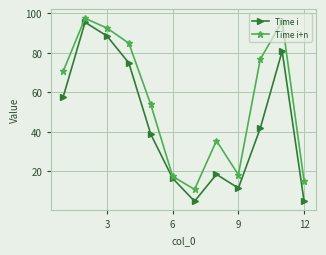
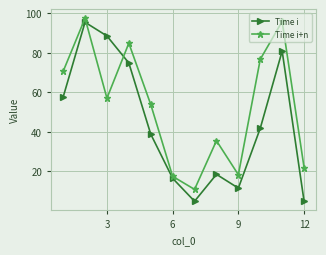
  {
    "Time i": {
      "3": 88,
      "9": 11,
      "12": 5
    },
    "Time i+n": {
-     "3": 92,
+     "3": 57,
      "9": 18,
-     "12": 15
+     "12": 22
    }
  }
